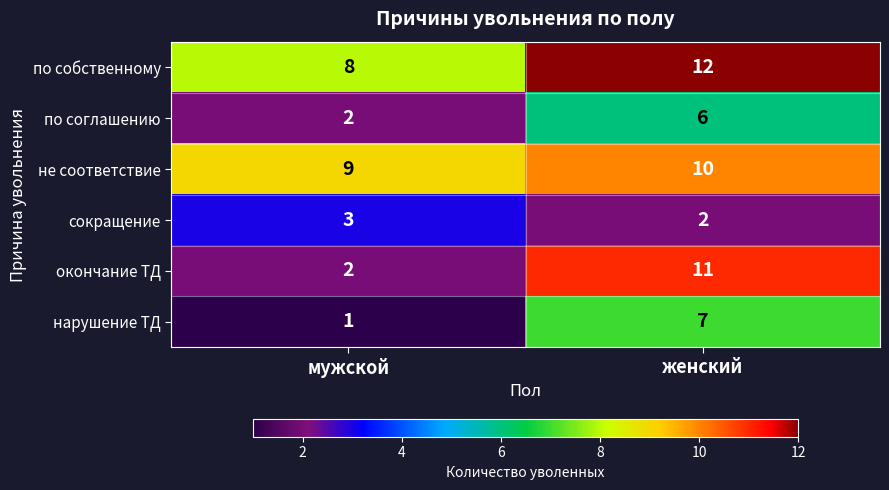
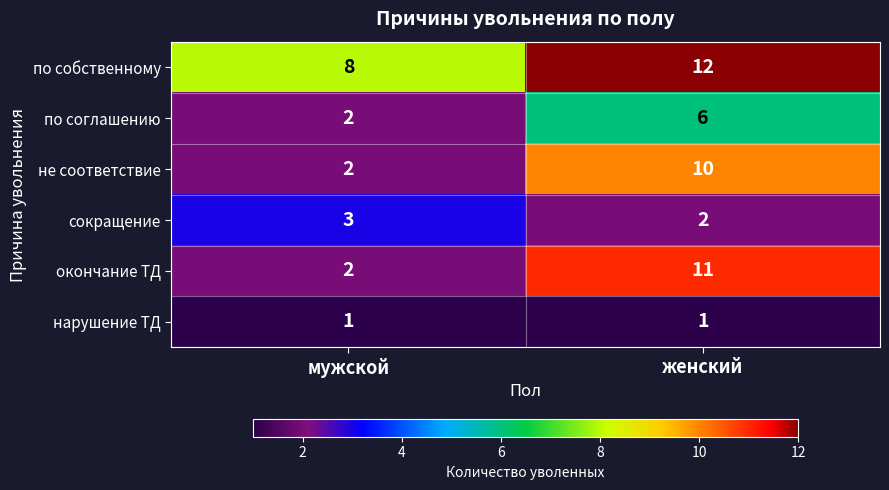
  {
    "по собственному": {
      "мужской": 8,
      "женский": 12
    },
    "по соглашению": {
      "мужской": 2,
      "женский": 6
    },
    "не соответствие": {
-     "мужской": 9,
+     "мужской": 2,
      "женский": 10
    },
    "сокращение": {
      "мужской": 3,
      "женский": 2
    },
    "окончание ТД": {
      "мужской": 2,
      "женский": 11
    },
    "нарушение ТД": {
      "мужской": 1,
-     "женский": 7
+     "женский": 1
    }
  }
